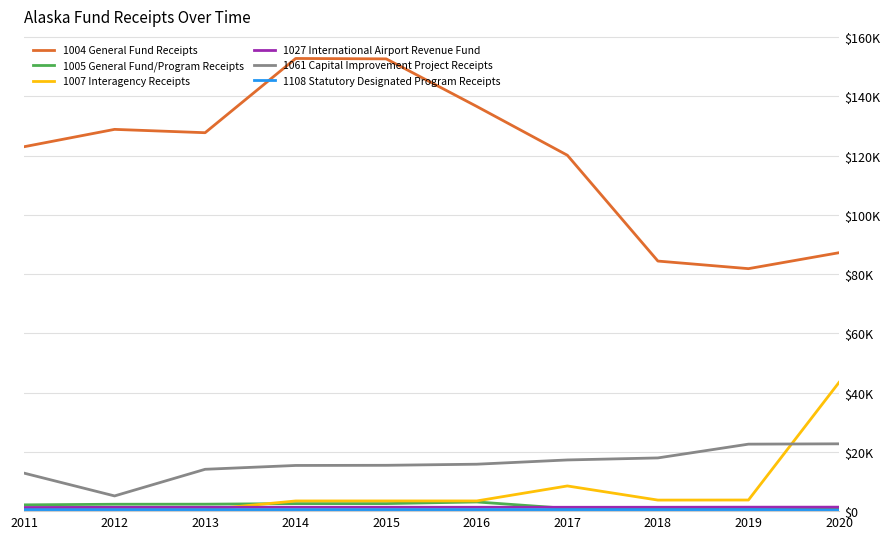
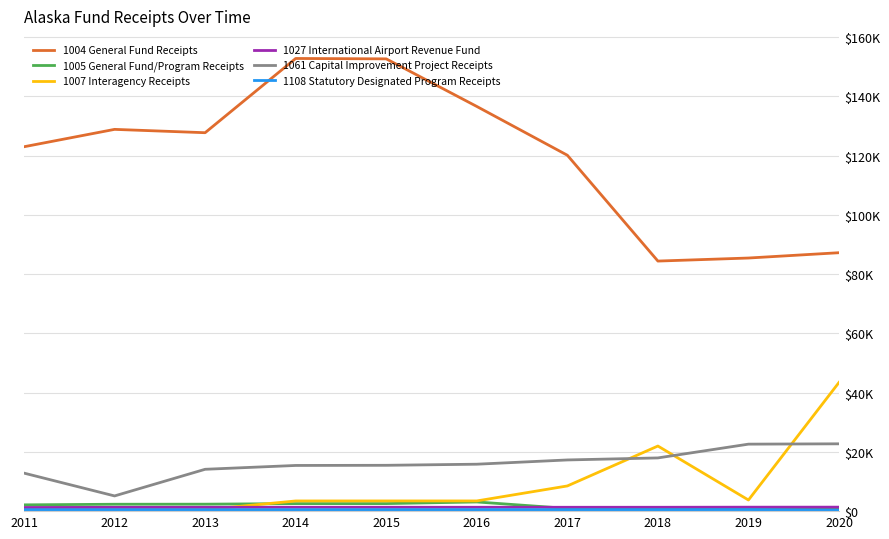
  {
    "1004 General Fund Receipts": {
      "2011": "$123000",
      "2012": "$129000",
      "2013": "$128000",
      "2014": "$153000",
      "2015": "$153000",
      "2016": "$137000",
      "2017": "$120000",
      "2018": "$84000",
-     "2019": "$82000",
+     "2019": "$85000",
      "2020": "$87000"
    },
    "1005 General Fund/Program Receipts": {
      "2011": "$2000",
      "2012": "$2000",
      "2013": "$2000",
      "2014": "$3000",
      "2015": "$3000"
    },
    "1007 Interagency Receipts": {
      "2014": "$3000",
      "2015": "$3000",
      "2017": "$9000",
-     "2018": "$4000",
+     "2018": "$22000",
      "2019": "$4000",
      "2020": "$43000"
    },
    "1061 Capital Improvement Project Receipts": {
      "2011": "$13000",
      "2012": "$5000",
      "2013": "$14000",
      "2014": "$15000",
      "2015": "$15000",
      "2016": "$16000",
      "2017": "$17000",
      "2018": "$18000",
      "2019": "$23000",
      "2020": "$23000"
    }
  }
